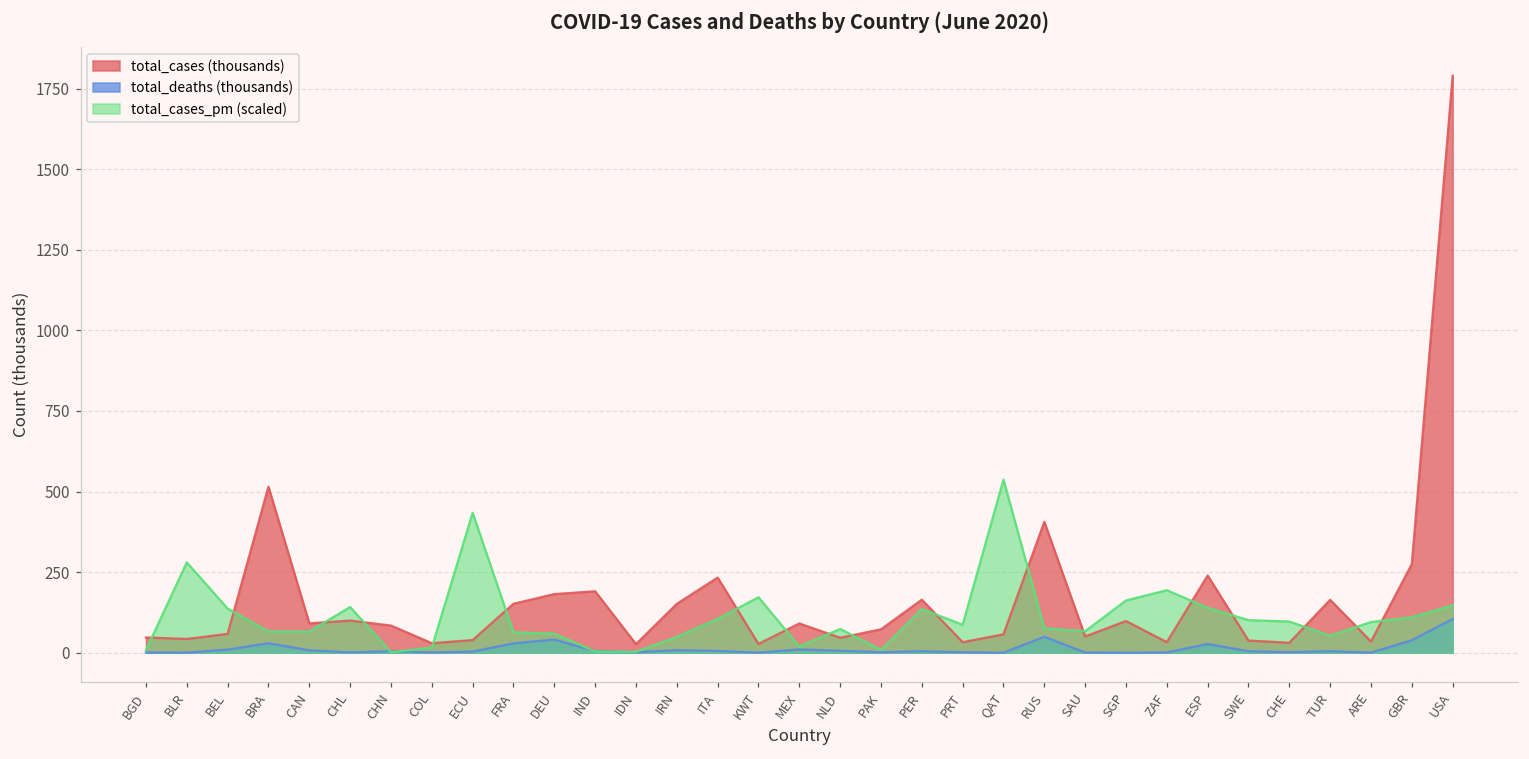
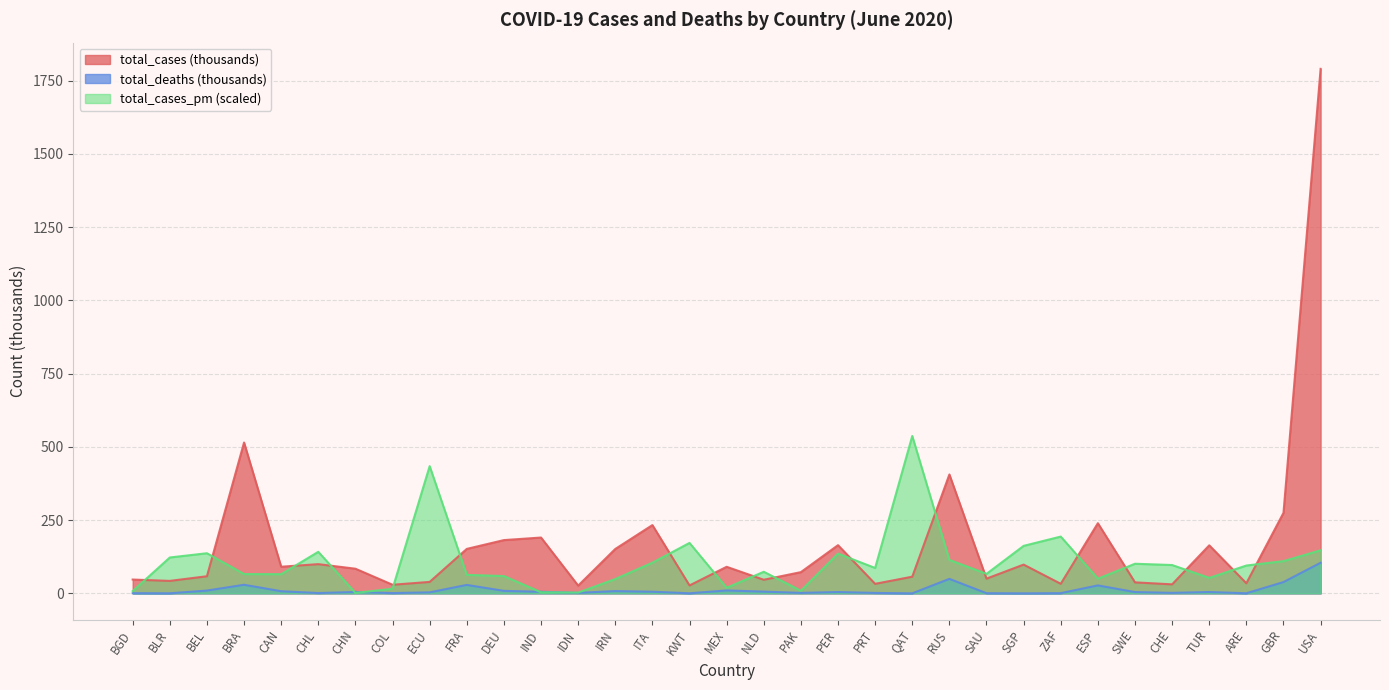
  {
    "total_cases (thousands)": {
      "BGD": 50,
      "BLR": 40,
      "BEL": 60,
      "BRA": 510,
      "CAN": 90,
      "CHL": 100,
      "CHN": 80,
      "COL": 30,
      "ECU": 40,
      "FRA": 150,
      "DEU": 180,
      "IND": 190,
      "IDN": 30,
      "IRN": 150,
      "ITA": 230,
      "KWT": 30,
      "MEX": 90,
      "NLD": 50,
      "PAK": 70,
      "PER": 160,
      "PRT": 30,
      "QAT": 60,
      "RUS": 410,
      "SAU": 50,
      "SGP": 100,
      "ZAF": 30,
      "ESP": 240,
      "SWE": 40,
      "CHE": 30,
      "TUR": 160,
      "ARE": 30,
      "GBR": 270,
      "USA": 1790
    },
    "total_deaths (thousands)": {
      "BLR": 0,
      "BEL": 10,
      "BRA": 30,
      "CAN": 10,
      "CHL": 0,
      "COL": 0,
      "ECU": 0,
      "FRA": 30,
-     "DEU": 40,
+     "DEU": 10,
      "IRN": 10,
      "ITA": 10,
      "KWT": 0,
      "MEX": 10,
      "NLD": 10,
      "PER": 0,
      "PRT": 0,
      "QAT": 0,
      "RUS": 50,
      "SAU": 0,
      "SGP": 0,
      "ZAF": 0,
      "ESP": 30,
      "SWE": 0,
      "CHE": 0,
      "TUR": 0,
      "ARE": 0,
      "GBR": 40,
      "USA": 100
    },
    "total_cases_pm (scaled)": {
-     "BLR": 280,
+     "BLR": 120,
      "BEL": 140,
      "BRA": 70,
      "CAN": 70,
      "CHL": 140,
      "COL": 20,
      "ECU": 430,
      "FRA": 60,
      "DEU": 60,
      "IRN": 50,
      "ITA": 100,
      "KWT": 170,
      "MEX": 20,
      "NLD": 70,
      "PER": 140,
      "PRT": 90,
      "QAT": 540,
-     "RUS": 80,
+     "RUS": 110,
      "SAU": 70,
      "SGP": 160,
      "ZAF": 190,
-     "ESP": 140,
+     "ESP": 50,
      "SWE": 100,
      "CHE": 100,
      "TUR": 50,
      "ARE": 90,
      "GBR": 110,
      "USA": 150
    }
  }
